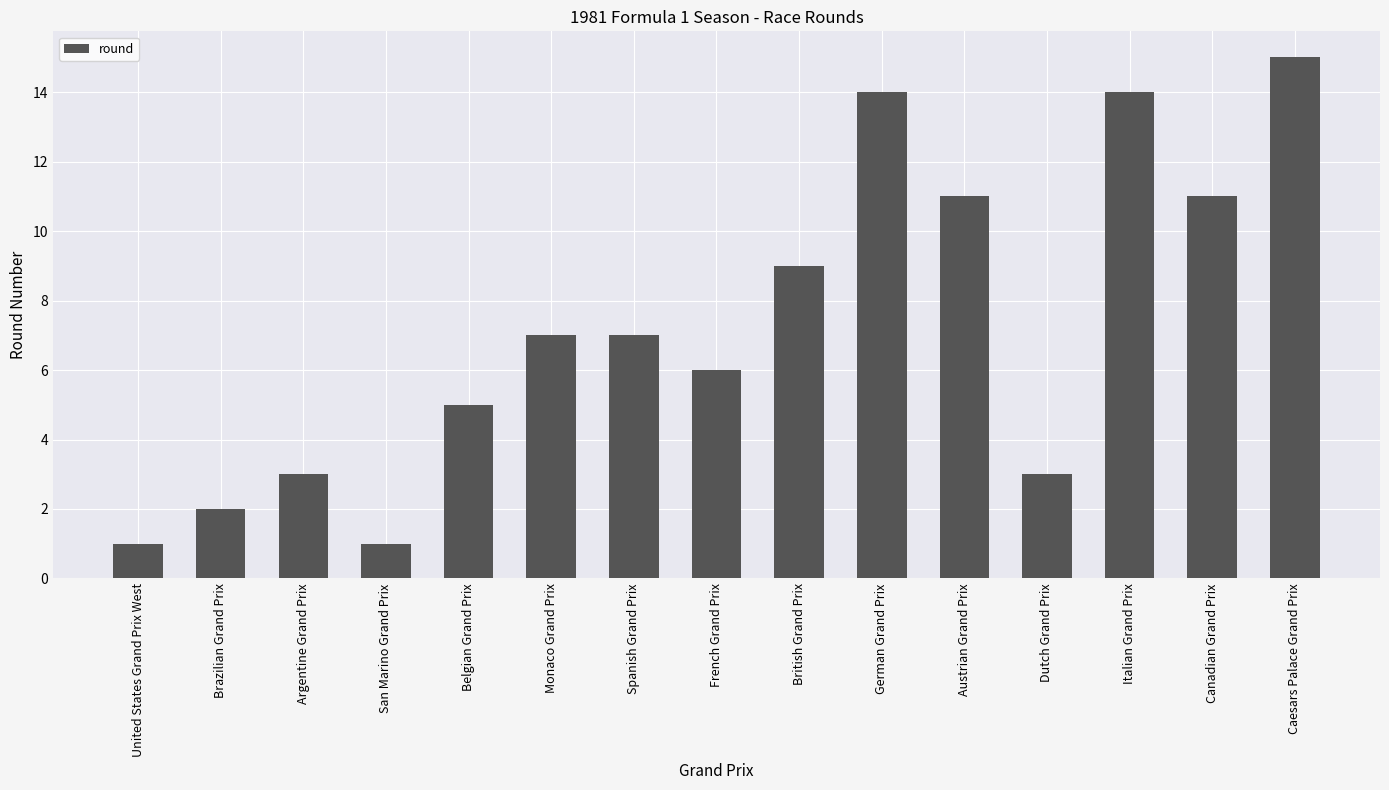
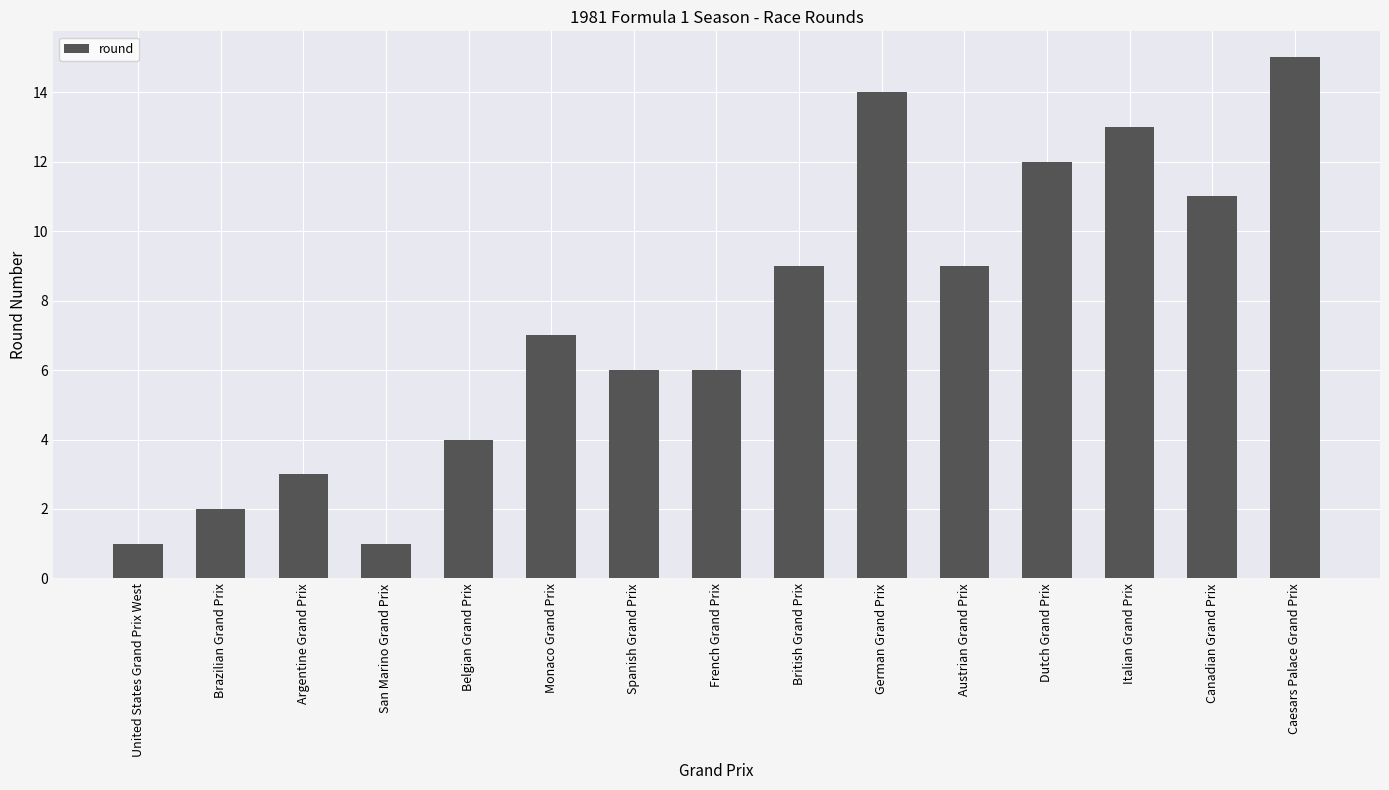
  {
    "United States Grand Prix West": 1,
    "Brazilian Grand Prix": 2,
    "Argentine Grand Prix": 3,
    "San Marino Grand Prix": 1,
-   "Belgian Grand Prix": 5,
+   "Belgian Grand Prix": 4,
    "Monaco Grand Prix": 7,
-   "Spanish Grand Prix": 7,
+   "Spanish Grand Prix": 6,
    "French Grand Prix": 6,
    "British Grand Prix": 9,
    "German Grand Prix": 14,
-   "Austrian Grand Prix": 11,
-   "Dutch Grand Prix": 3,
-   "Italian Grand Prix": 14,
+   "Austrian Grand Prix": 9,
+   "Dutch Grand Prix": 12,
+   "Italian Grand Prix": 13,
    "Canadian Grand Prix": 11,
    "Caesars Palace Grand Prix": 15
  }
